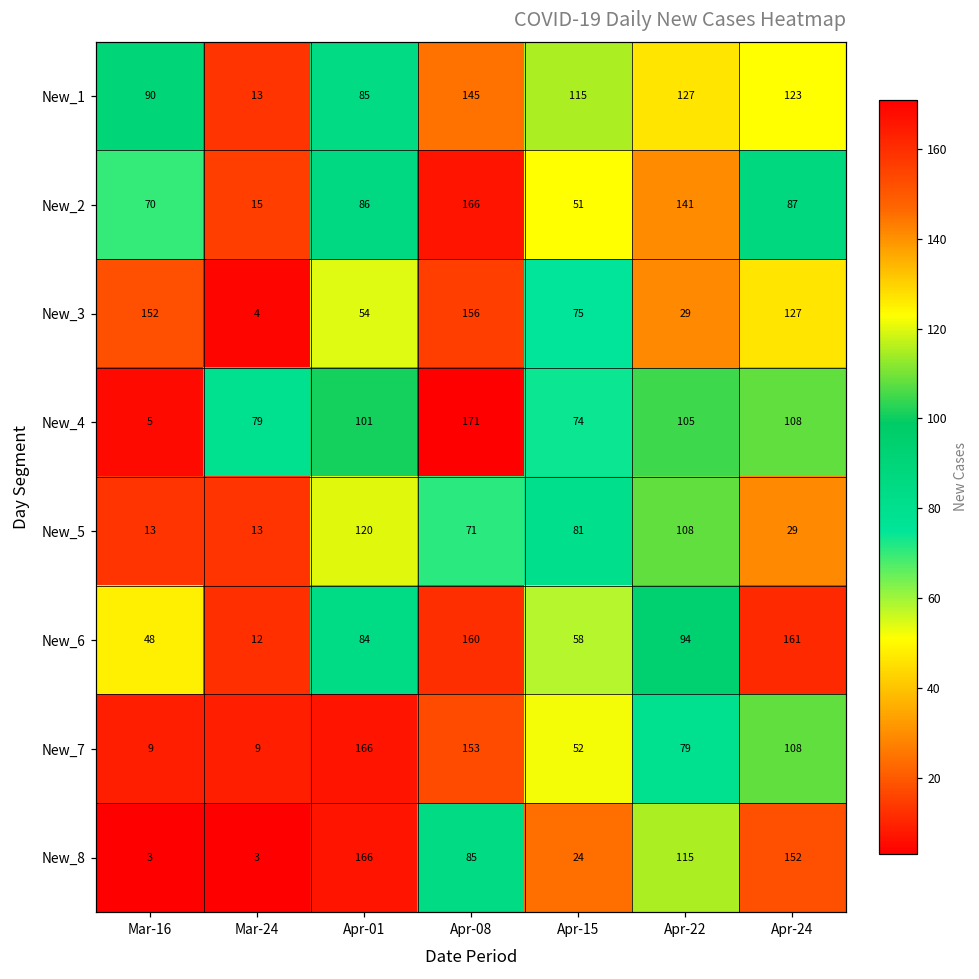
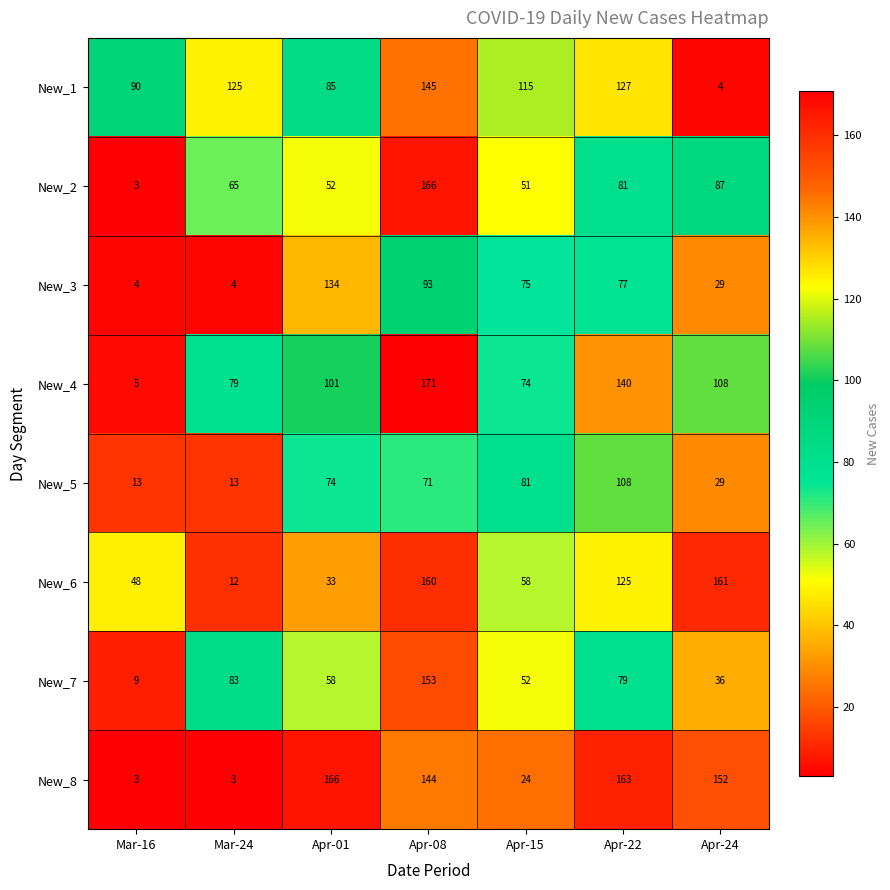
  {
    "New_1": {
      "Mar-16": 90,
-     "Mar-24": 13,
+     "Mar-24": 125,
      "Apr-01": 85,
      "Apr-08": 145,
      "Apr-15": 115,
      "Apr-22": 127,
-     "Apr-24": 123
+     "Apr-24": 4
    },
    "New_2": {
-     "Mar-16": 70,
-     "Mar-24": 15,
-     "Apr-01": 86,
+     "Mar-16": 3,
+     "Mar-24": 65,
+     "Apr-01": 52,
      "Apr-08": 166,
      "Apr-15": 51,
-     "Apr-22": 141,
+     "Apr-22": 81,
      "Apr-24": 87
    },
    "New_3": {
-     "Mar-16": 152,
+     "Mar-16": 4,
      "Mar-24": 4,
-     "Apr-01": 54,
-     "Apr-08": 156,
+     "Apr-01": 134,
+     "Apr-08": 93,
      "Apr-15": 75,
-     "Apr-22": 29,
-     "Apr-24": 127
+     "Apr-22": 77,
+     "Apr-24": 29
    },
    "New_4": {
      "Mar-16": 5,
      "Mar-24": 79,
      "Apr-01": 101,
      "Apr-08": 171,
      "Apr-15": 74,
-     "Apr-22": 105,
+     "Apr-22": 140,
      "Apr-24": 108
    },
    "New_5": {
      "Mar-16": 13,
      "Mar-24": 13,
-     "Apr-01": 120,
+     "Apr-01": 74,
      "Apr-08": 71,
      "Apr-15": 81,
      "Apr-22": 108,
      "Apr-24": 29
    },
    "New_6": {
      "Mar-16": 48,
      "Mar-24": 12,
-     "Apr-01": 84,
+     "Apr-01": 33,
      "Apr-08": 160,
      "Apr-15": 58,
-     "Apr-22": 94,
+     "Apr-22": 125,
      "Apr-24": 161
    },
    "New_7": {
      "Mar-16": 9,
-     "Mar-24": 9,
-     "Apr-01": 166,
+     "Mar-24": 83,
+     "Apr-01": 58,
      "Apr-08": 153,
      "Apr-15": 52,
      "Apr-22": 79,
-     "Apr-24": 108
+     "Apr-24": 36
    },
    "New_8": {
      "Mar-16": 3,
      "Mar-24": 3,
      "Apr-01": 166,
-     "Apr-08": 85,
+     "Apr-08": 144,
      "Apr-15": 24,
-     "Apr-22": 115,
+     "Apr-22": 163,
      "Apr-24": 152
    }
  }
